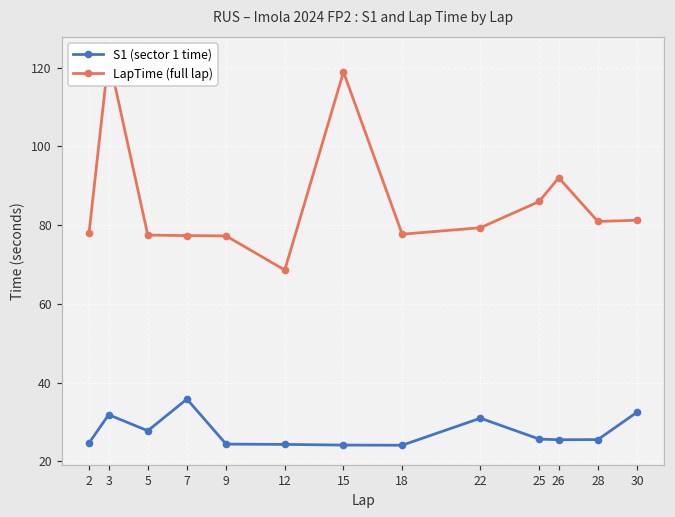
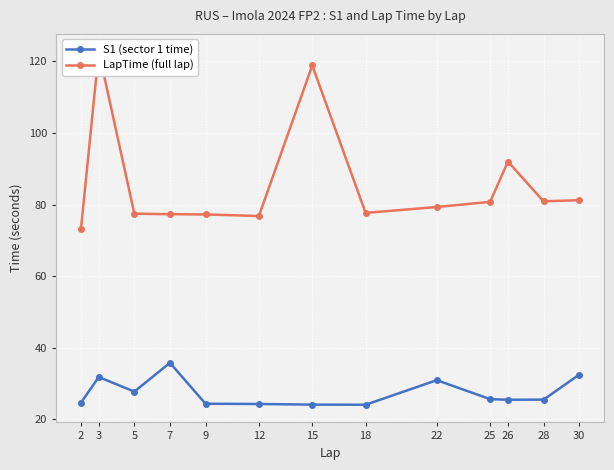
  {
    "S1 (sector 1 time)": {
      "2": 25,
      "3": 32,
      "5": 28,
      "7": 36,
      "9": 24,
      "12": 24,
      "15": 24,
      "18": 24,
      "22": 31,
      "25": 26,
      "26": 25,
      "28": 26,
      "30": 32
    },
    "LapTime (full lap)": {
-     "2": 78,
+     "2": 73,
      "5": 77,
      "7": 77,
      "9": 77,
-     "12": 69,
+     "12": 77,
      "15": 119,
      "18": 78,
      "22": 79,
-     "25": 86,
+     "25": 81,
      "26": 92,
      "28": 81,
      "30": 81
    }
  }
